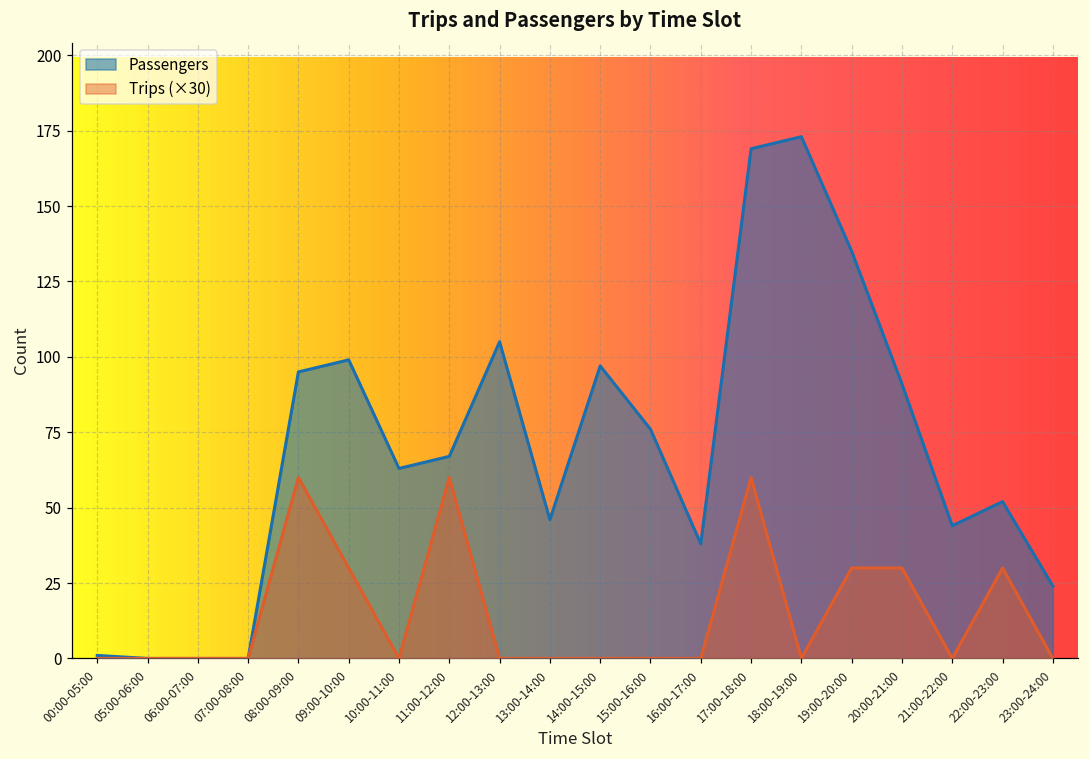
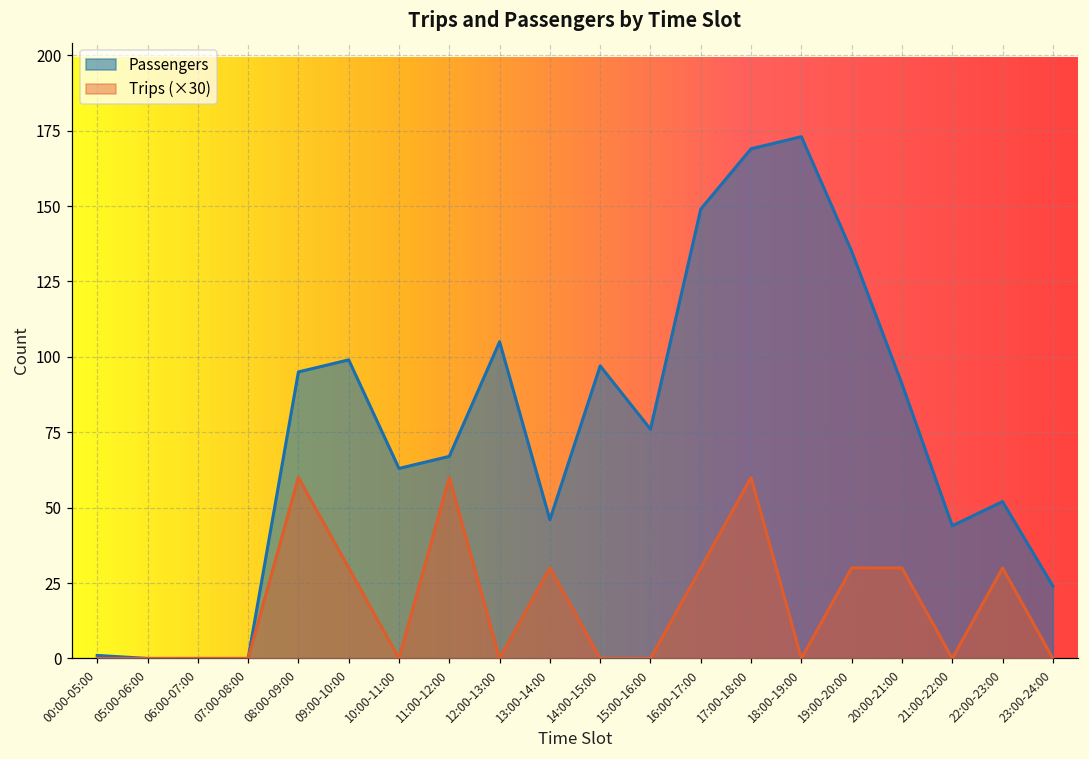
  {
    "Passengers": {
      "00:00-05:00": 1,
      "08:00-09:00": 95,
      "09:00-10:00": 99,
      "10:00-11:00": 63,
      "11:00-12:00": 67,
      "12:00-13:00": 105,
      "13:00-14:00": 46,
      "14:00-15:00": 97,
      "15:00-16:00": 76,
-     "16:00-17:00": 38,
+     "16:00-17:00": 149,
      "17:00-18:00": 169,
      "18:00-19:00": 173,
      "19:00-20:00": 135,
      "20:00-21:00": 91,
      "21:00-22:00": 44,
      "22:00-23:00": 52,
      "23:00-24:00": 24
    },
    "Trips (×30)": {
      "00:00-05:00": 0,
      "08:00-09:00": 60,
      "09:00-10:00": 30,
      "10:00-11:00": 0,
      "11:00-12:00": 60,
      "12:00-13:00": 0,
-     "13:00-14:00": 0,
+     "13:00-14:00": 30,
      "14:00-15:00": 0,
      "15:00-16:00": 0,
-     "16:00-17:00": 0,
+     "16:00-17:00": 30,
      "17:00-18:00": 60,
      "18:00-19:00": 0,
      "19:00-20:00": 30,
      "20:00-21:00": 30,
      "21:00-22:00": 0,
      "22:00-23:00": 30,
      "23:00-24:00": 0
    }
  }
